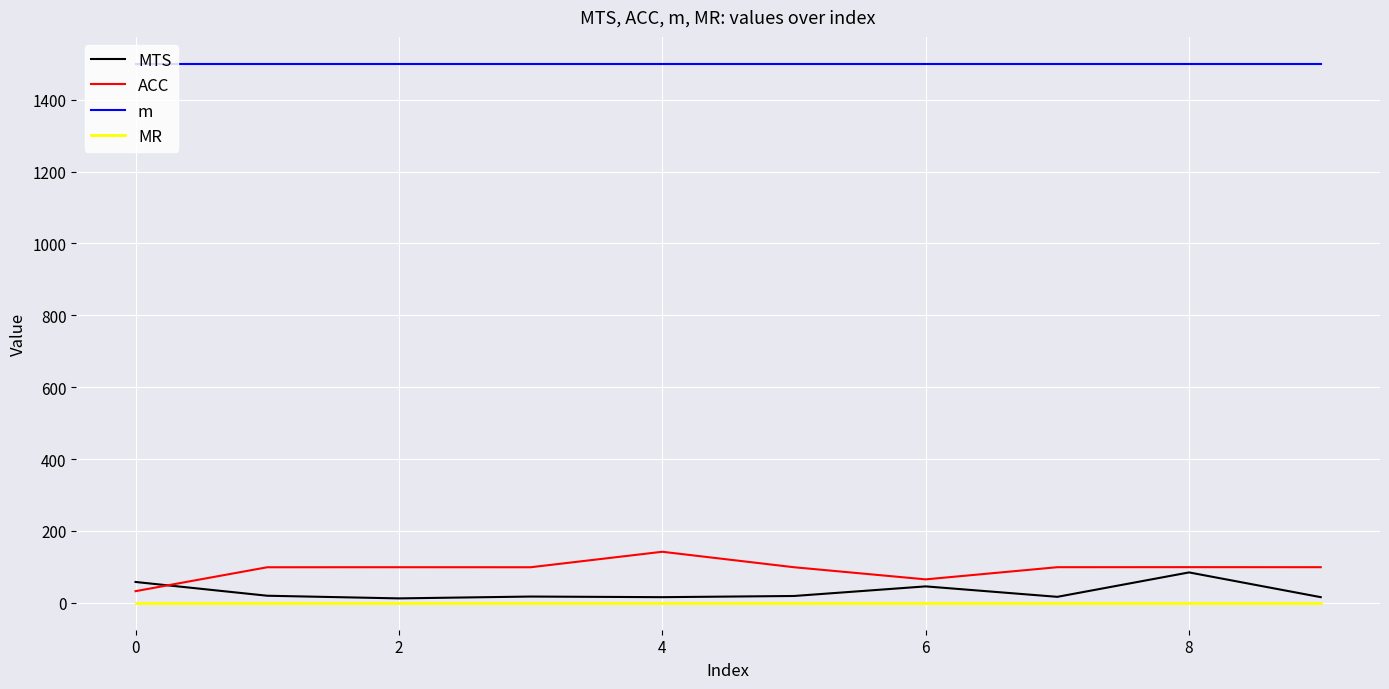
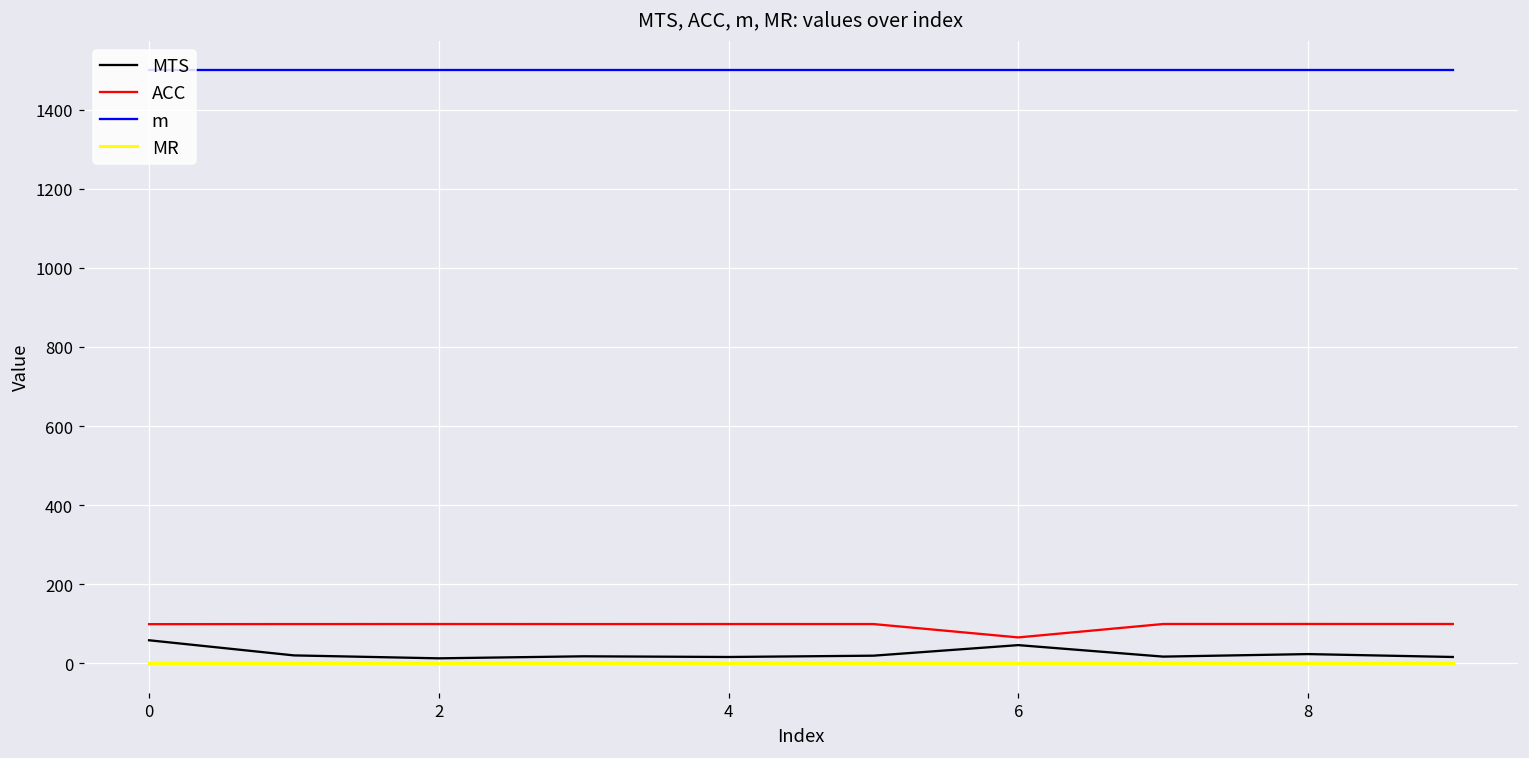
  {
    "MTS": {
      "0": 60,
      "2": 10,
      "4": 20,
      "6": 50,
-     "8": 80
+     "8": 20
    },
    "ACC": {
-     "0": 30,
+     "0": 100,
      "2": 100,
-     "4": 140,
+     "4": 100,
      "6": 70,
      "8": 100
    },
    "m": {
      "2": 1500,
      "4": 1500,
      "6": 1500,
      "8": 1500
    },
    "MR": {
      "0": 0,
      "2": 0,
      "4": 0,
      "6": 0,
      "8": 0
    }
  }
